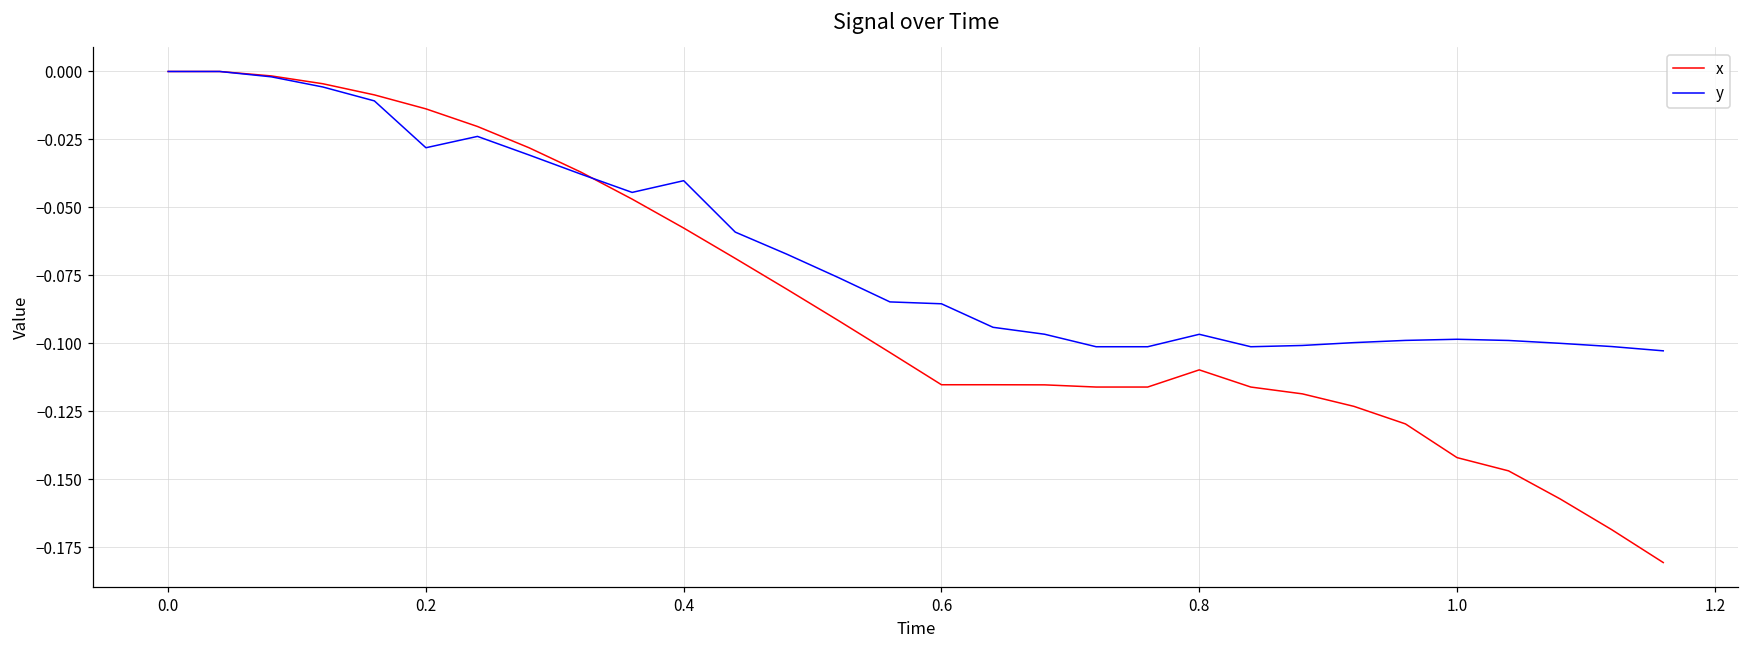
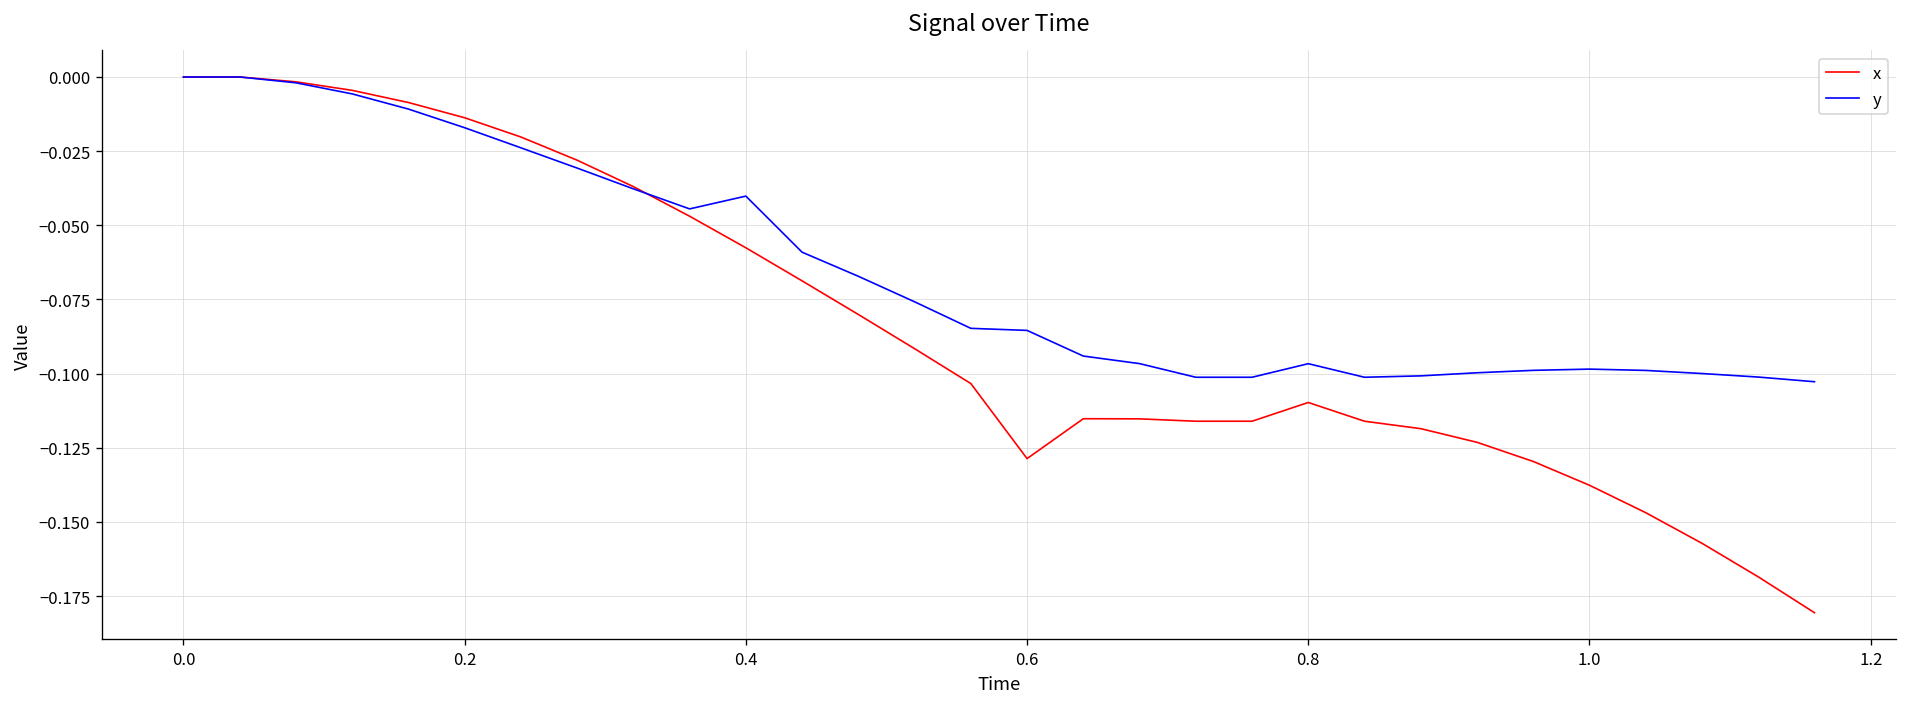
  {
    "x": {
      "0.2": -0.014,
      "0.4": -0.058,
-     "0.6": -0.115,
+     "0.6": -0.129,
      "0.8": -0.110,
-     "1.0": -0.142
+     "1.0": -0.138
    },
    "y": {
-     "0.2": -0.028,
+     "0.2": -0.017,
      "0.4": -0.040,
      "0.6": -0.085,
      "0.8": -0.097,
      "1.0": -0.098
    }
  }
